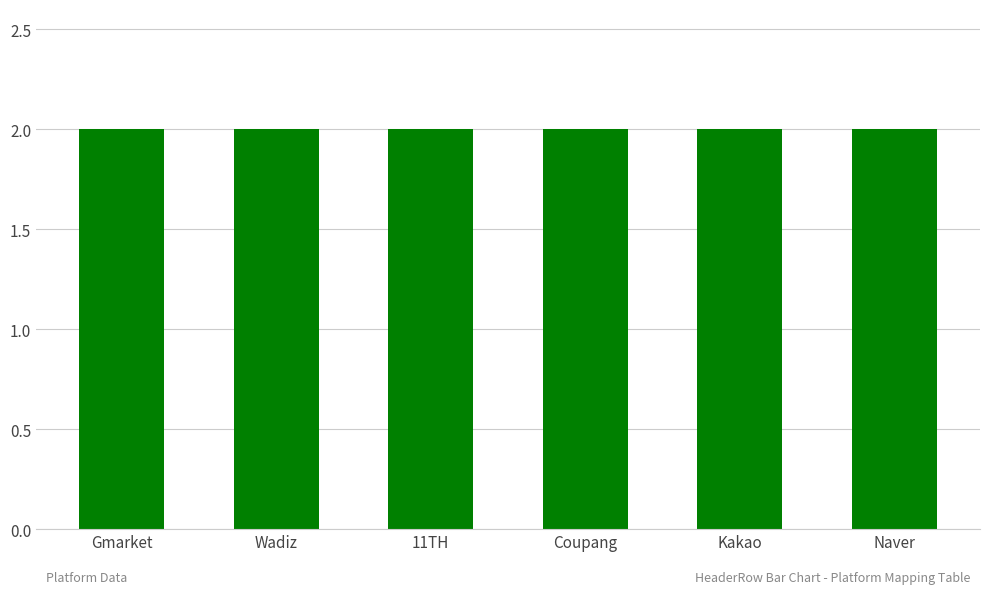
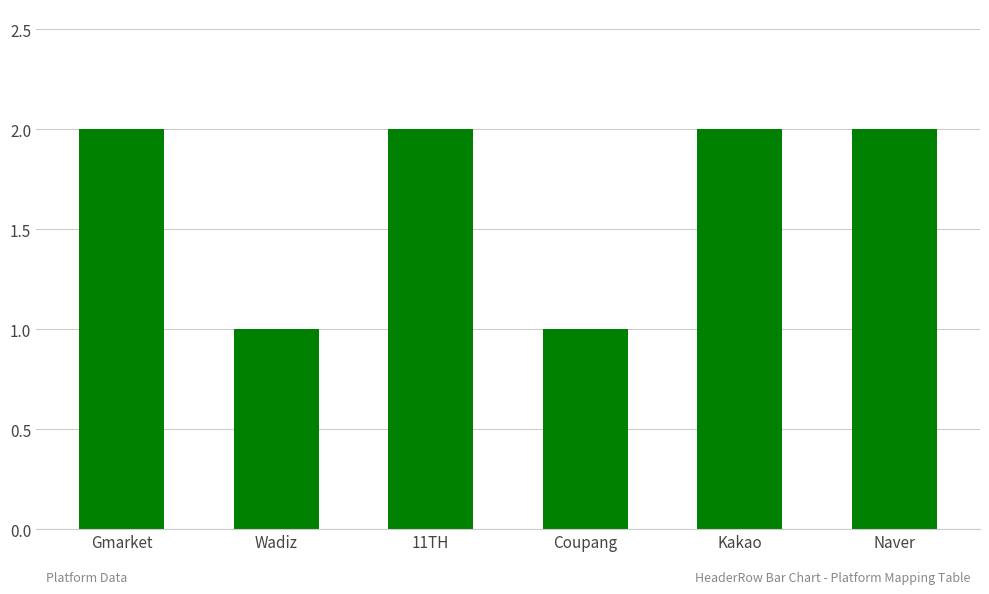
  {
    "Gmarket": 2,
-   "Wadiz": 2,
+   "Wadiz": 1,
    "11TH": 2,
-   "Coupang": 2,
+   "Coupang": 1,
    "Kakao": 2,
    "Naver": 2
  }
